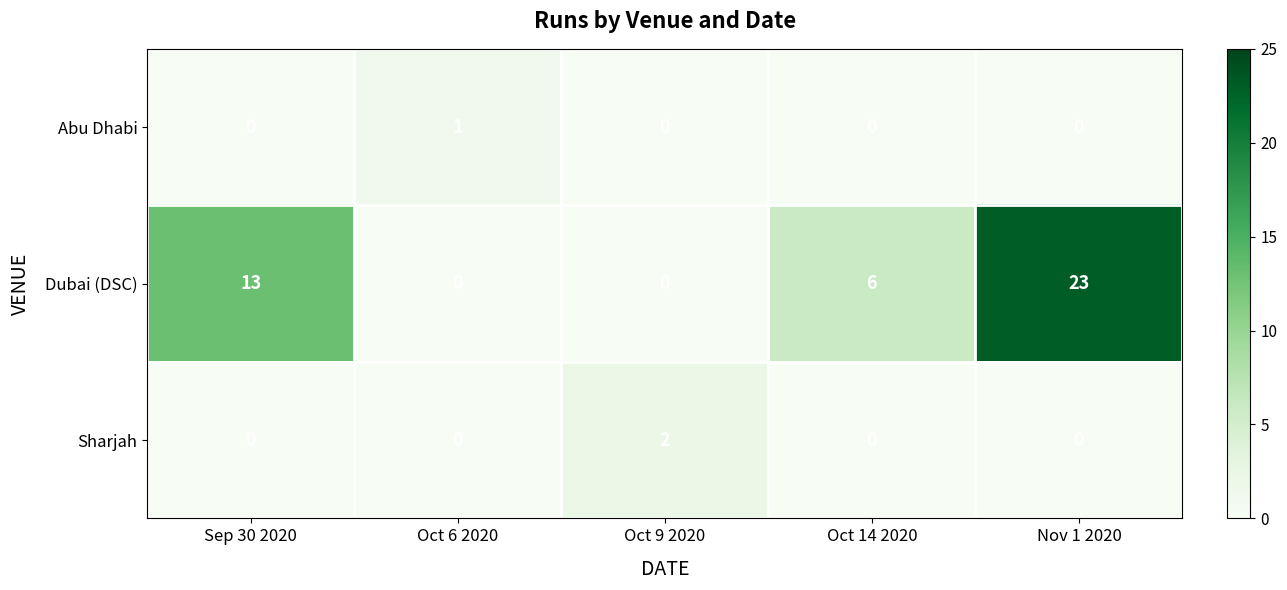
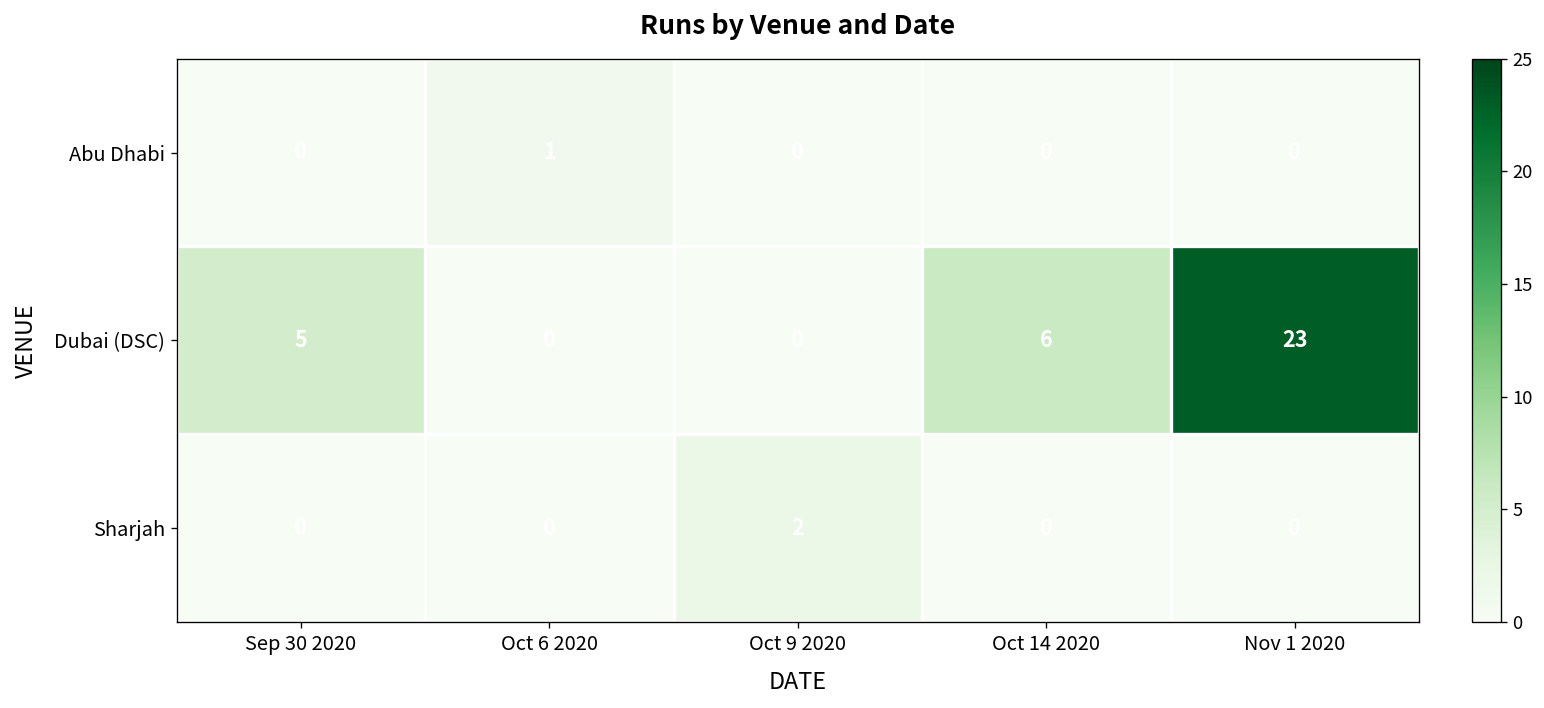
  {
    "Dubai (DSC)": {
-     "Sep 30 2020": 13,
+     "Sep 30 2020": 5,
      "Oct 14 2020": 6,
      "Nov 1 2020": 23
    }
  }
